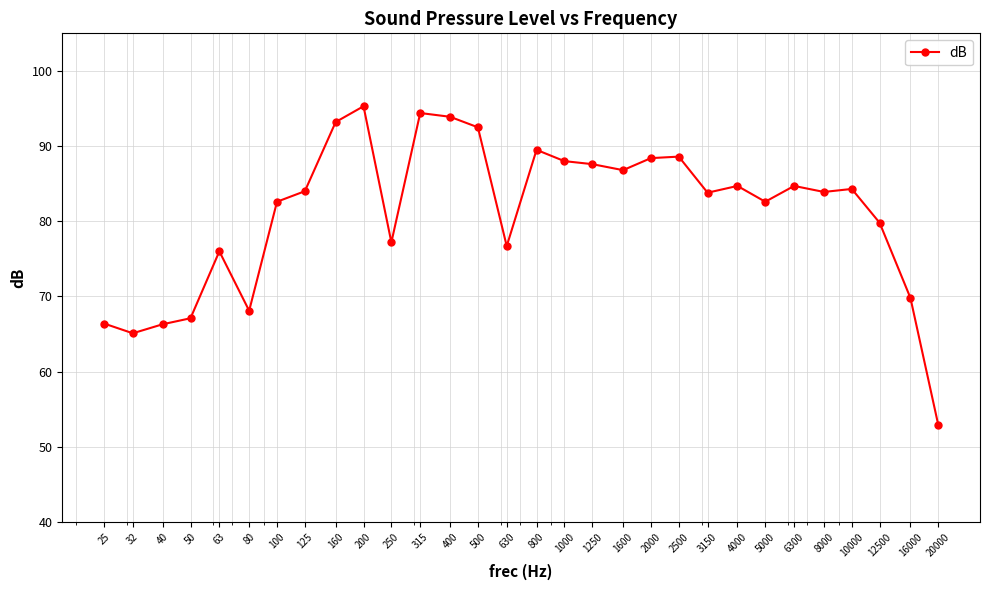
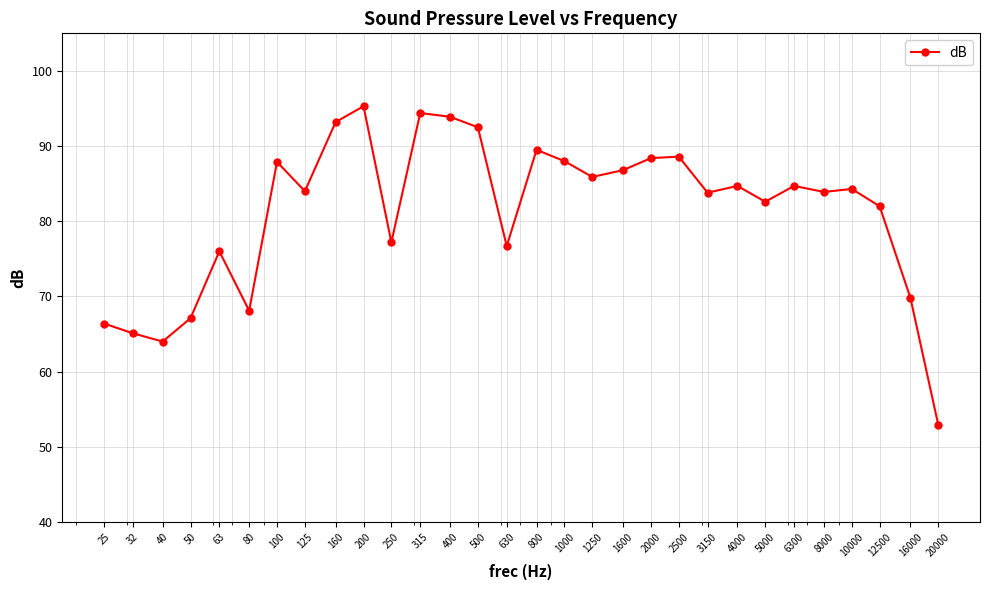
  {
    "25": 66,
    "32": 65,
-   "40": 66,
+   "40": 64,
    "50": 67,
    "63": 76,
    "80": 68,
-   "100": 83,
+   "100": 88,
    "125": 84,
    "160": 93,
    "200": 95,
    "250": 77,
    "315": 94,
    "400": 94,
    "500": 93,
    "630": 77,
    "800": 90,
    "1000": 88,
-   "1250": 88,
+   "1250": 86,
    "1600": 87,
    "2000": 88,
    "2500": 89,
    "3150": 84,
    "4000": 85,
    "5000": 83,
    "6300": 85,
    "8000": 84,
    "10000": 84,
-   "12500": 80,
+   "12500": 82,
    "16000": 70,
    "20000": 53
  }
